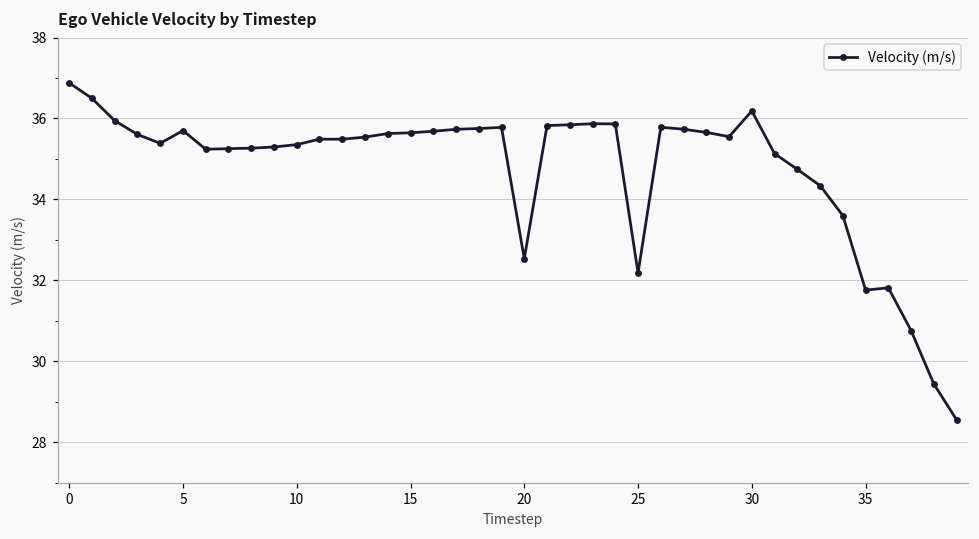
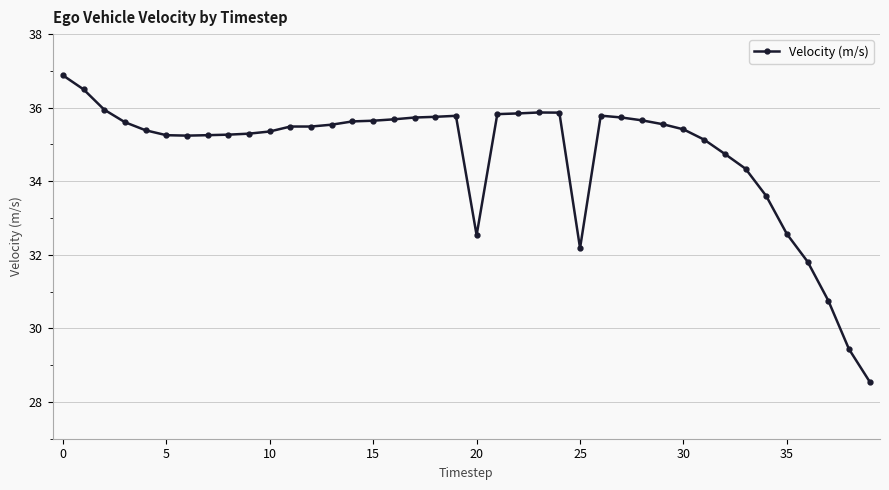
  {
    "0": 36.9,
-   "5": 35.7,
+   "5": 35.3,
    "10": 35.4,
    "15": 35.6,
    "20": 32.5,
    "25": 32.2,
-   "30": 36.2,
-   "35": 31.8
+   "30": 35.4,
+   "35": 32.6
  }
